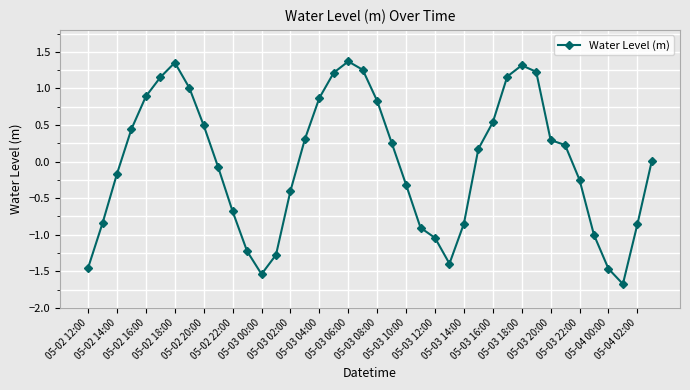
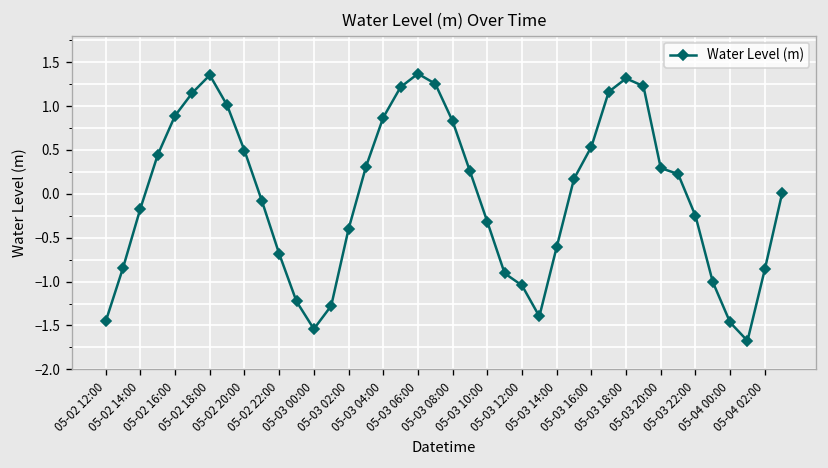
  {
    "05-02 12:00": -1.5,
    "05-02 14:00": -0.2,
    "05-02 16:00": 0.9,
    "05-02 18:00": 1.4,
    "05-02 20:00": 0.5,
    "05-02 22:00": -0.7,
    "05-03 00:00": -1.5,
    "05-03 02:00": -0.4,
    "05-03 04:00": 0.9,
    "05-03 06:00": 1.4,
    "05-03 08:00": 0.8,
    "05-03 10:00": -0.3,
    "05-03 12:00": -1.0,
-   "05-03 14:00": -0.8,
+   "05-03 14:00": -0.6,
    "05-03 16:00": 0.5,
    "05-03 18:00": 1.3,
    "05-03 20:00": 0.3,
    "05-03 22:00": -0.3,
    "05-04 00:00": -1.5,
    "05-04 02:00": -0.9
  }
